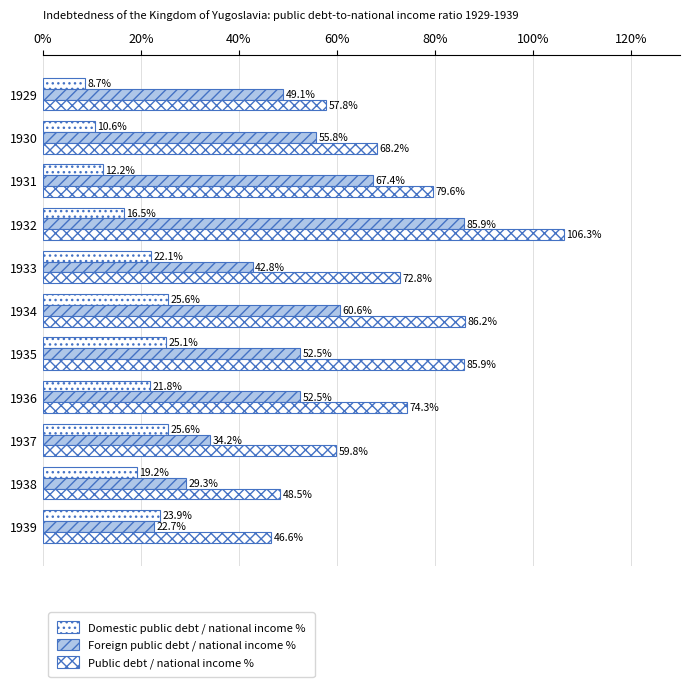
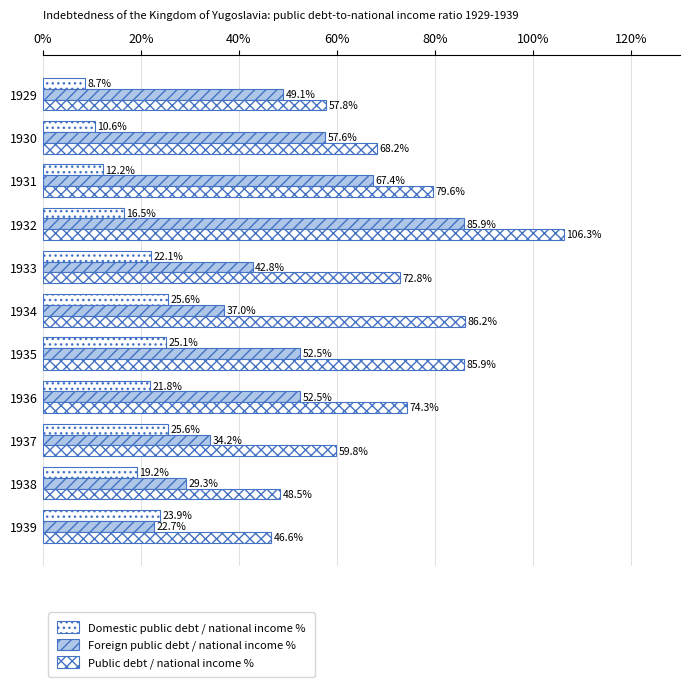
  {
    "Foreign public debt / national income %": {
      "1929": "49.1%",
-     "1930": "55.8%",
+     "1930": "57.6%",
      "1931": "67.4%",
      "1932": "85.9%",
      "1933": "42.8%",
-     "1934": "60.6%",
+     "1934": "37.0%",
      "1935": "52.5%",
      "1936": "52.5%",
      "1937": "34.2%",
      "1938": "29.3%",
      "1939": "22.7%"
    }
  }
